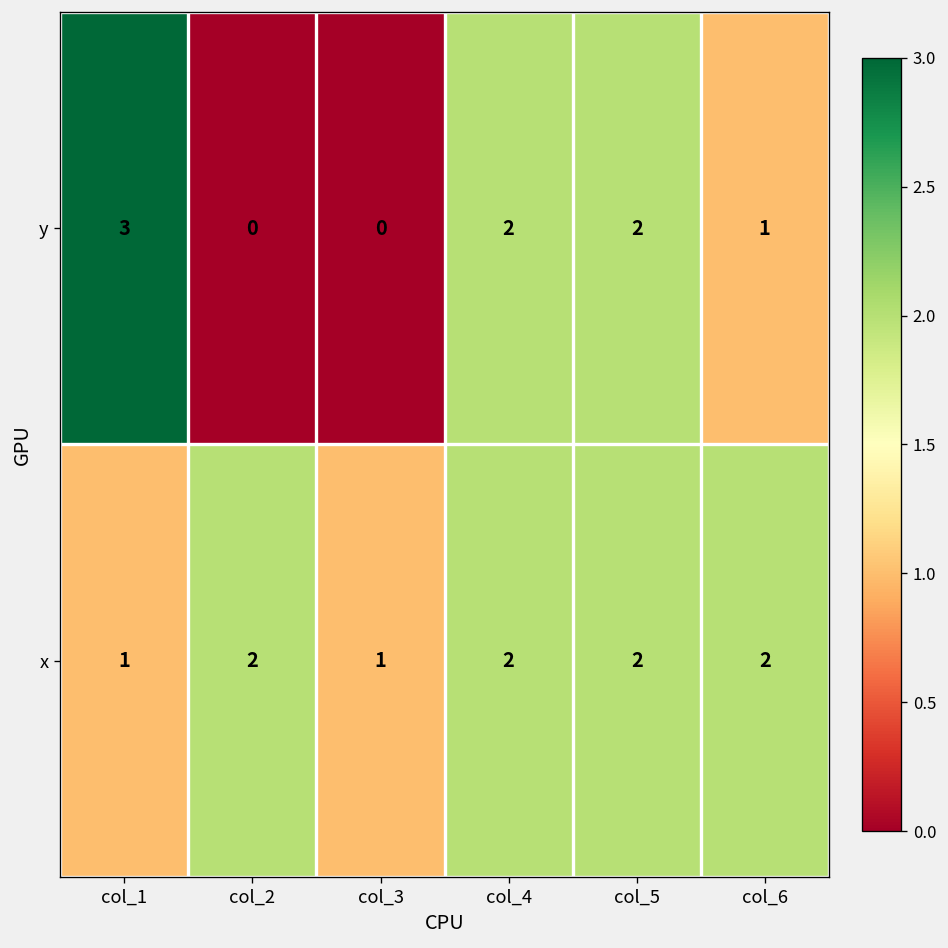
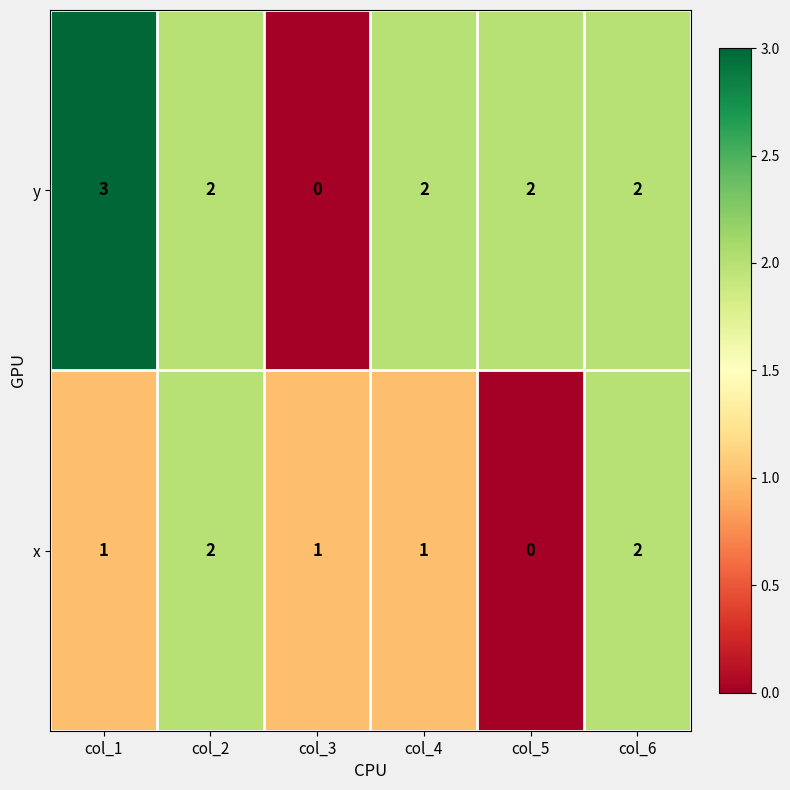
  {
    "y": {
      "col_1": 3,
-     "col_2": 0,
+     "col_2": 2,
      "col_3": 0,
      "col_4": 2,
      "col_5": 2,
-     "col_6": 1
+     "col_6": 2
    },
    "x": {
      "col_1": 1,
      "col_2": 2,
      "col_3": 1,
-     "col_4": 2,
-     "col_5": 2,
+     "col_4": 1,
+     "col_5": 0,
      "col_6": 2
    }
  }
